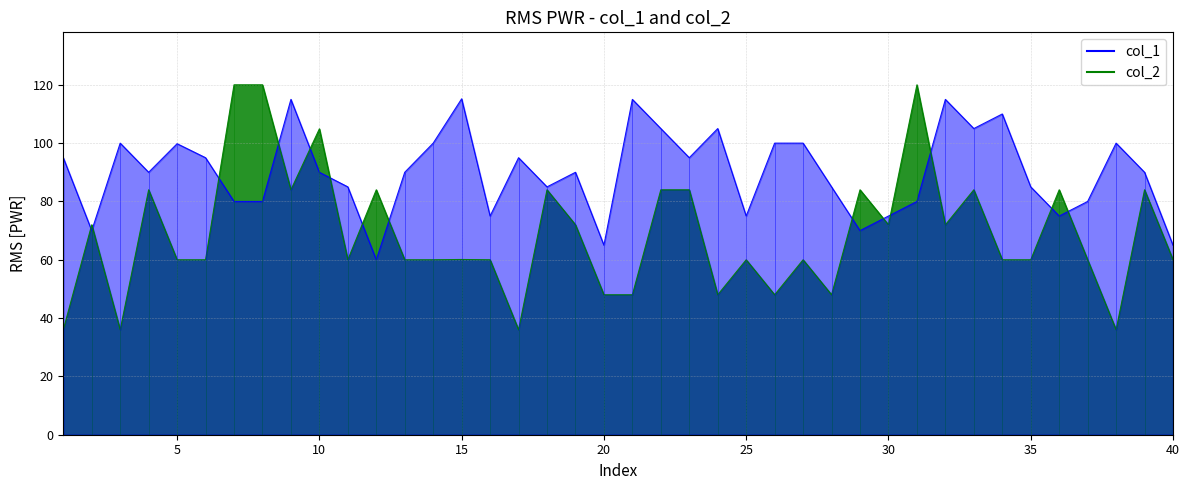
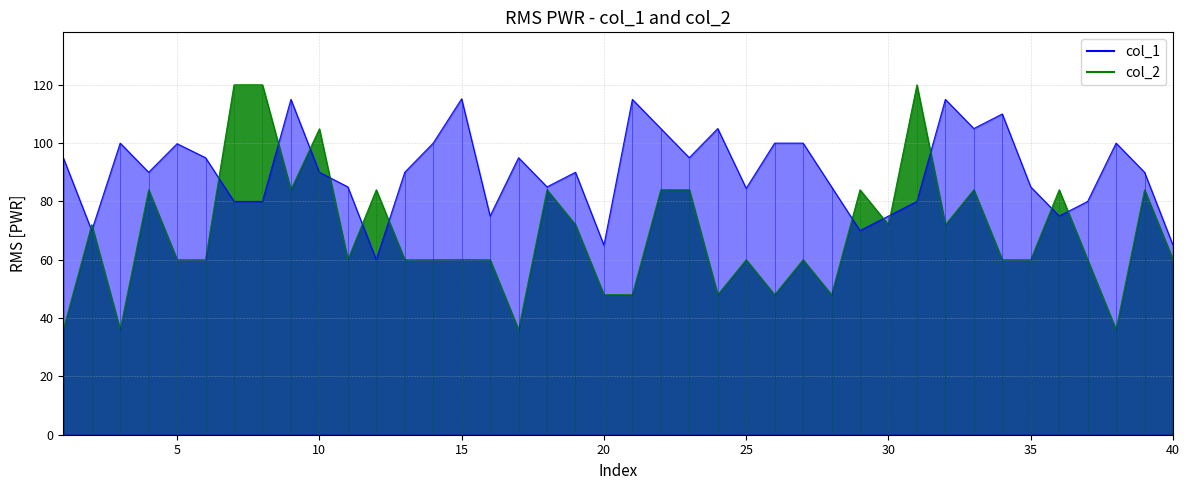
  {
    "col_2": {
      "5": 60,
      "10": 105,
      "15": 60,
      "20": 48,
      "25": 60,
      "30": 72,
      "35": 60,
      "40": 60
    },
    "col_1": {
      "5": 100,
      "10": 90,
      "15": 115,
      "20": 65,
-     "25": 75,
+     "25": 85,
      "30": 75,
      "35": 85,
      "40": 65
    }
  }
